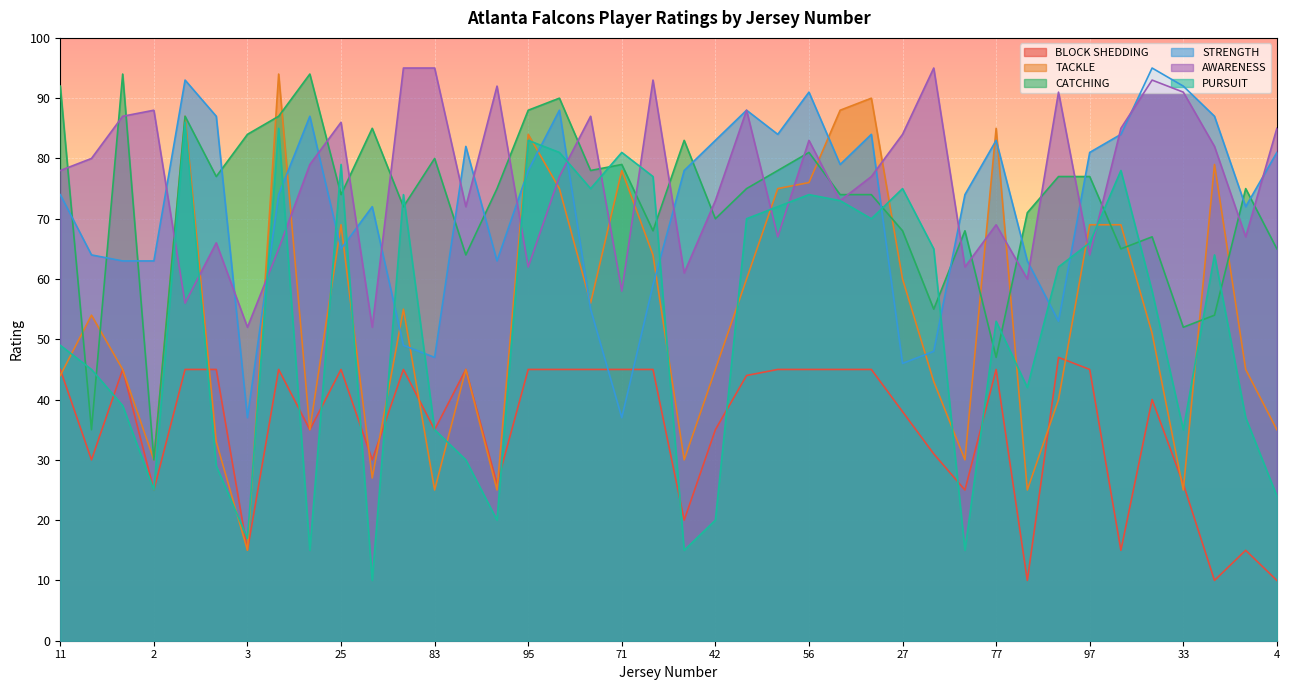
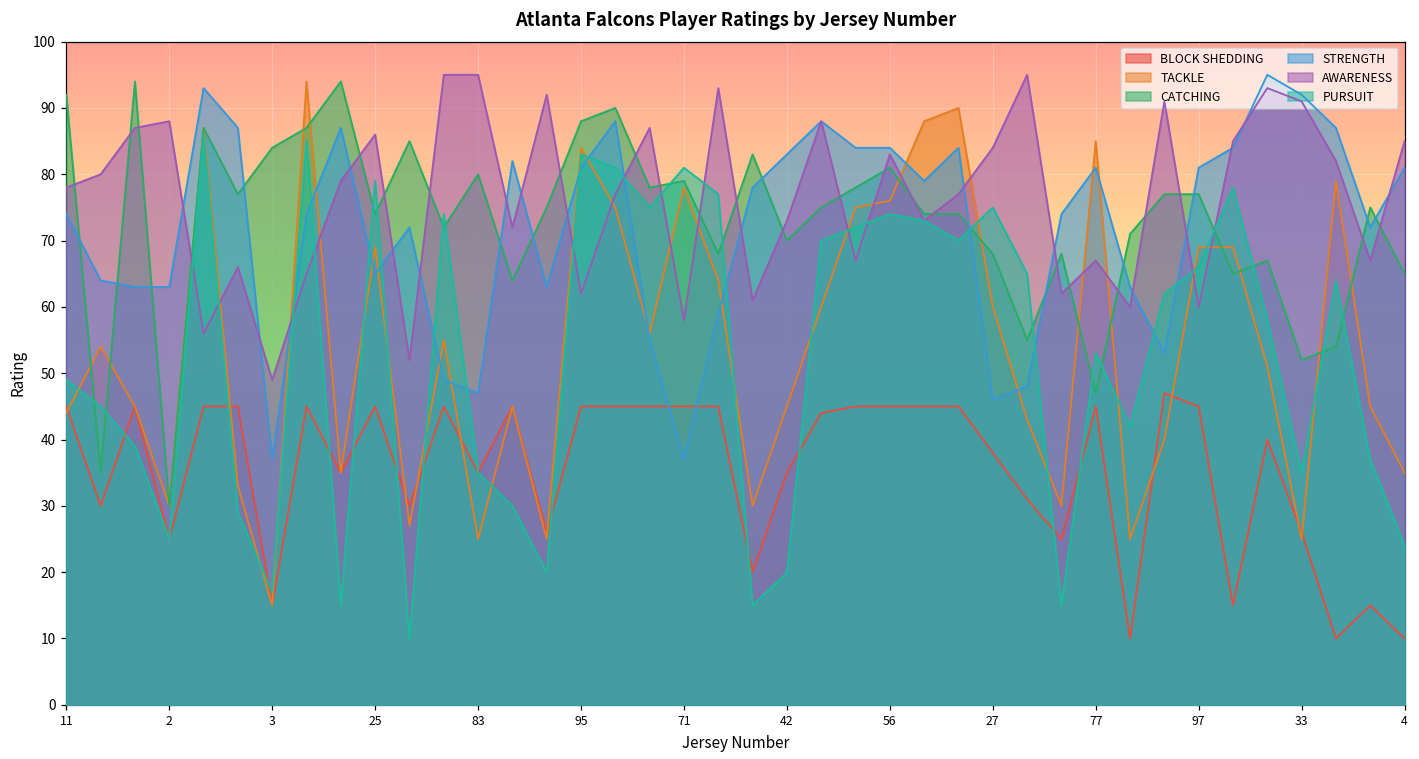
  {
    "STRENGTH": {
      "3": 37,
      "83": 47,
-     "95": 78,
+     "95": 81,
      "71": 37,
      "42": 83,
-     "56": 91,
+     "56": 84,
      "27": 46,
-     "77": 83,
+     "77": 81,
      "97": 81
    },
    "AWARENESS": {
-     "3": 52,
+     "3": 49,
      "83": 95,
      "95": 62,
      "71": 58,
      "42": 73,
      "56": 83,
      "27": 84,
-     "77": 69,
-     "97": 64
+     "77": 67,
+     "97": 60
    }
  }
